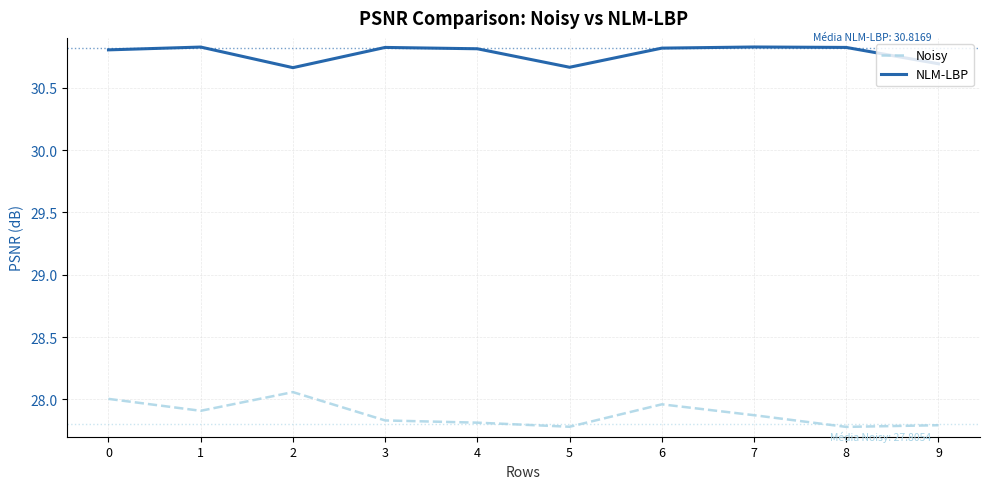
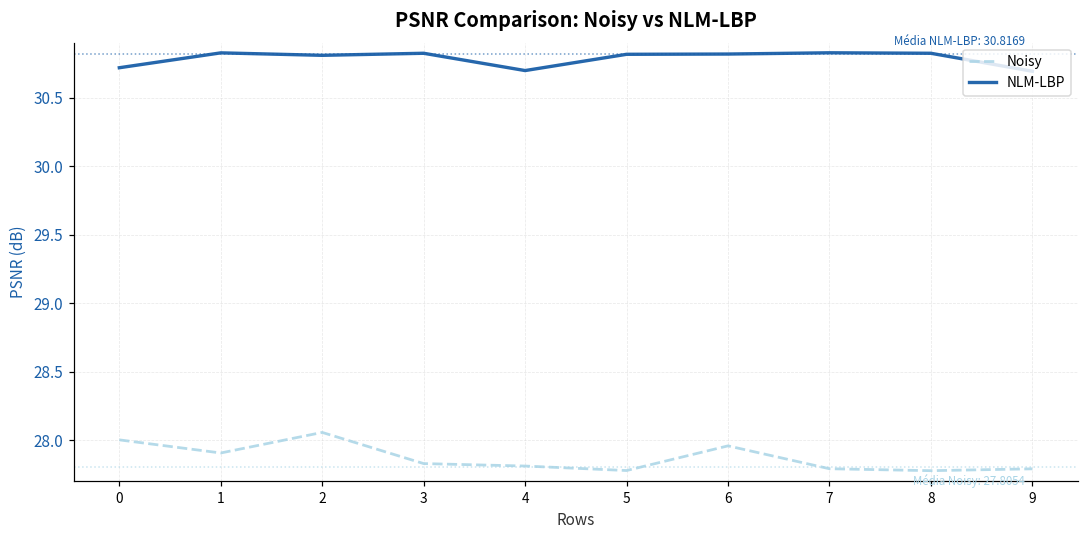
  {
    "Noisy": {
      "0": 28.00,
      "1": 27.91,
      "2": 28.06,
      "3": 27.83,
      "4": 27.81,
      "5": 27.78,
      "6": 27.96,
-     "7": 27.87,
+     "7": 27.79,
      "9": 27.79
    },
    "NLM-LBP": {
-     "0": 30.80,
+     "0": 30.72,
      "1": 30.83,
-     "2": 30.66,
+     "2": 30.81,
      "3": 30.82,
-     "4": 30.81,
-     "5": 30.66,
+     "4": 30.70,
+     "5": 30.82,
      "6": 30.82,
      "7": 30.83
    }
  }
